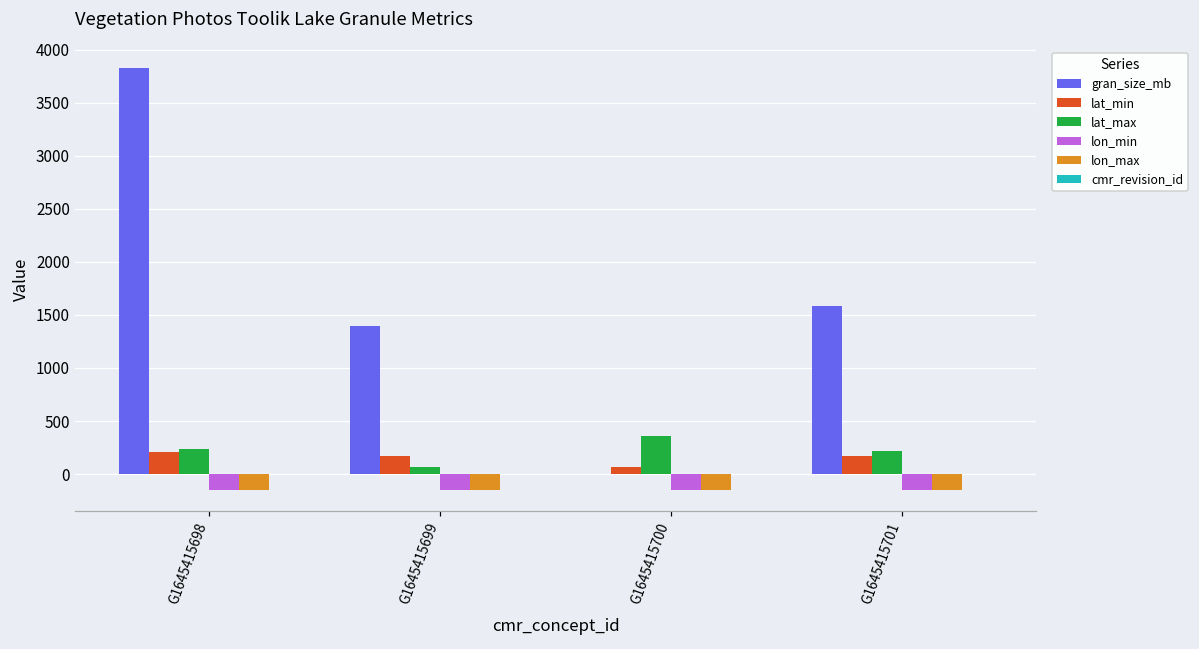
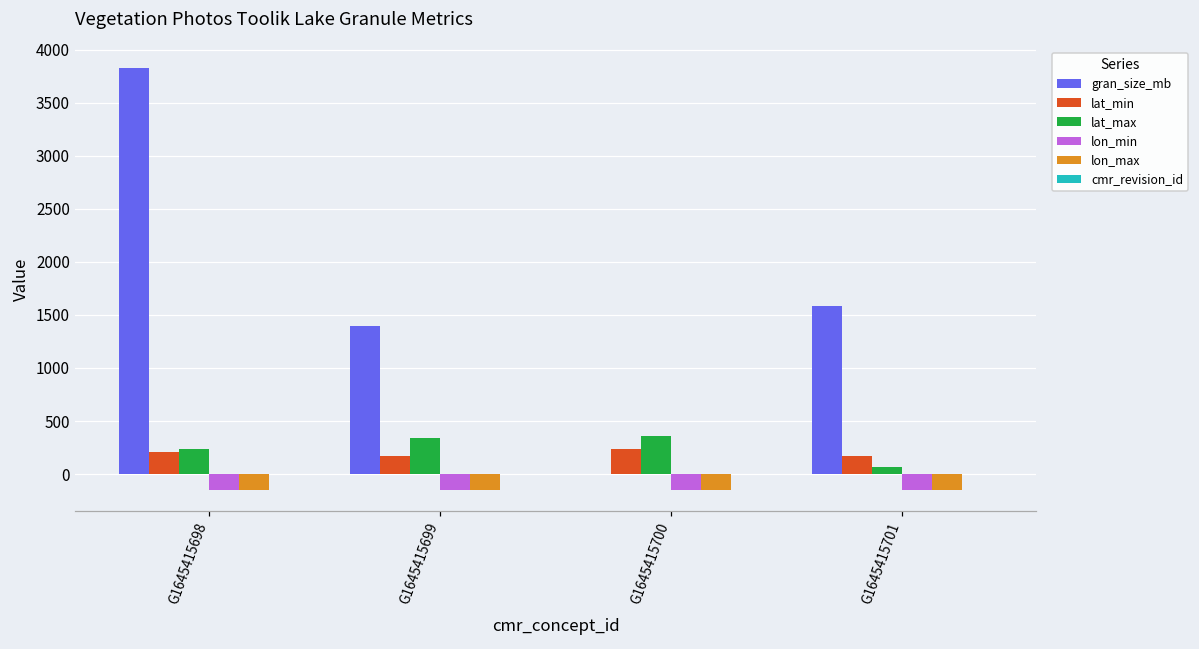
  {
    "gran_size_mb": {
      "G1645415698": 3800,
      "G1645415699": 1400,
      "G1645415701": 1600
    },
    "lat_min": {
      "G1645415698": 200,
      "G1645415699": 200,
-     "G1645415700": 100,
+     "G1645415700": 200,
      "G1645415701": 200
    },
    "lat_max": {
      "G1645415698": 200,
-     "G1645415699": 100,
+     "G1645415699": 300,
      "G1645415700": 400,
-     "G1645415701": 200
+     "G1645415701": 100
    },
    "lon_min": {
      "G1645415698": -100,
      "G1645415699": -100,
      "G1645415700": -100,
      "G1645415701": -100
    },
    "lon_max": {
      "G1645415698": -100,
      "G1645415699": -100,
      "G1645415700": -100,
      "G1645415701": -100
    }
  }
